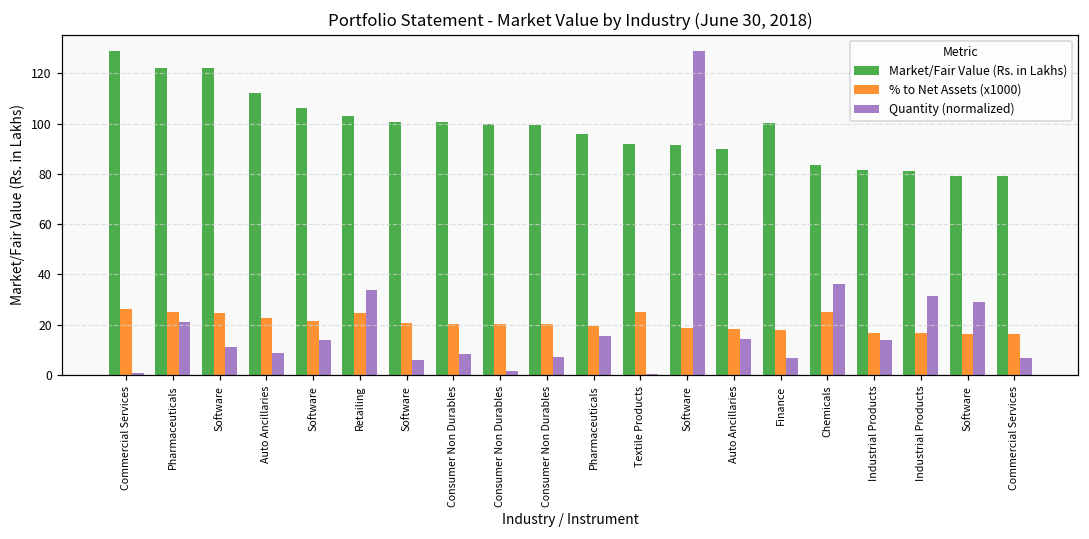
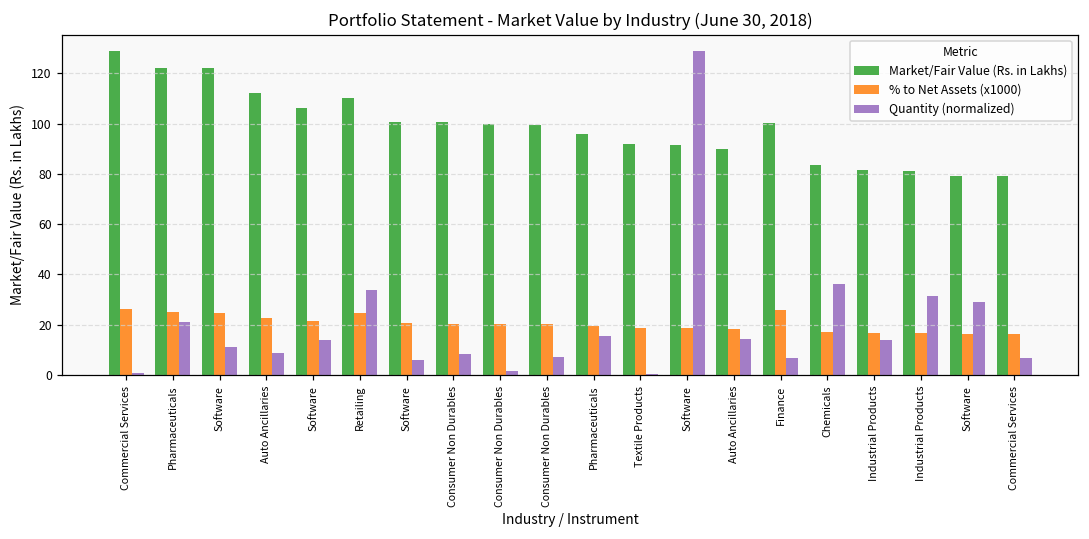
  {
    "Market/Fair Value (Rs. in Lakhs)": {
-     "Retailing": 103,
+     "Retailing": 110,
      "Textile Products": 92,
      "Finance": 100,
      "Chemicals": 84
    },
    "% to Net Assets (x1000)": {
      "Retailing": 25,
-     "Textile Products": 25,
-     "Finance": 18,
-     "Chemicals": 25
+     "Textile Products": 19,
+     "Finance": 26,
+     "Chemicals": 17
    },
    "Quantity (normalized)": {
      "Retailing": 34,
      "Finance": 7,
      "Chemicals": 36
    }
  }
